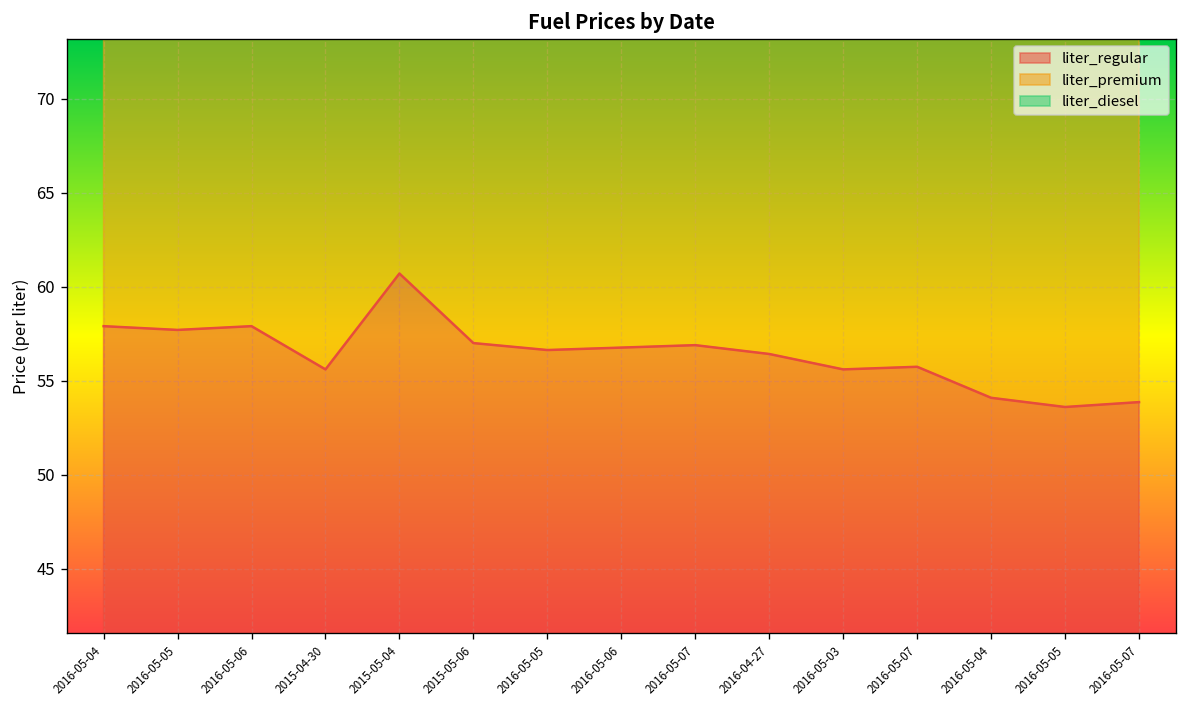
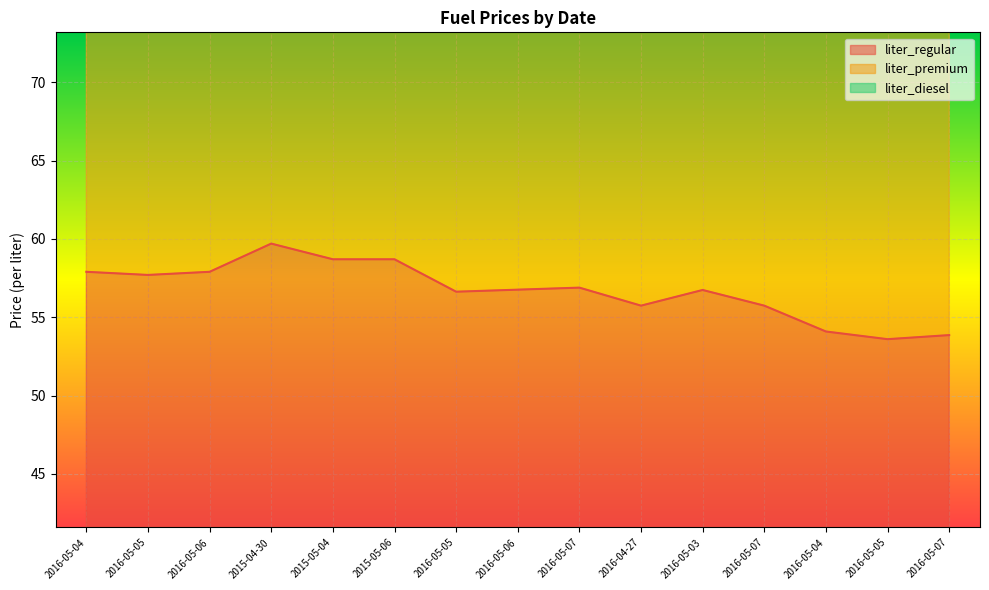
  {
    "liter_regular": {
-     "2015-04-30": 55.6,
-     "2015-05-04": 60.7,
-     "2015-05-06": 57.0,
-     "2016-04-27": 56.4,
-     "2016-05-03": 55.6
+     "2015-04-30": 59.7,
+     "2015-05-04": 58.7,
+     "2015-05-06": 58.7,
+     "2016-04-27": 55.7,
+     "2016-05-03": 56.7
    }
  }
